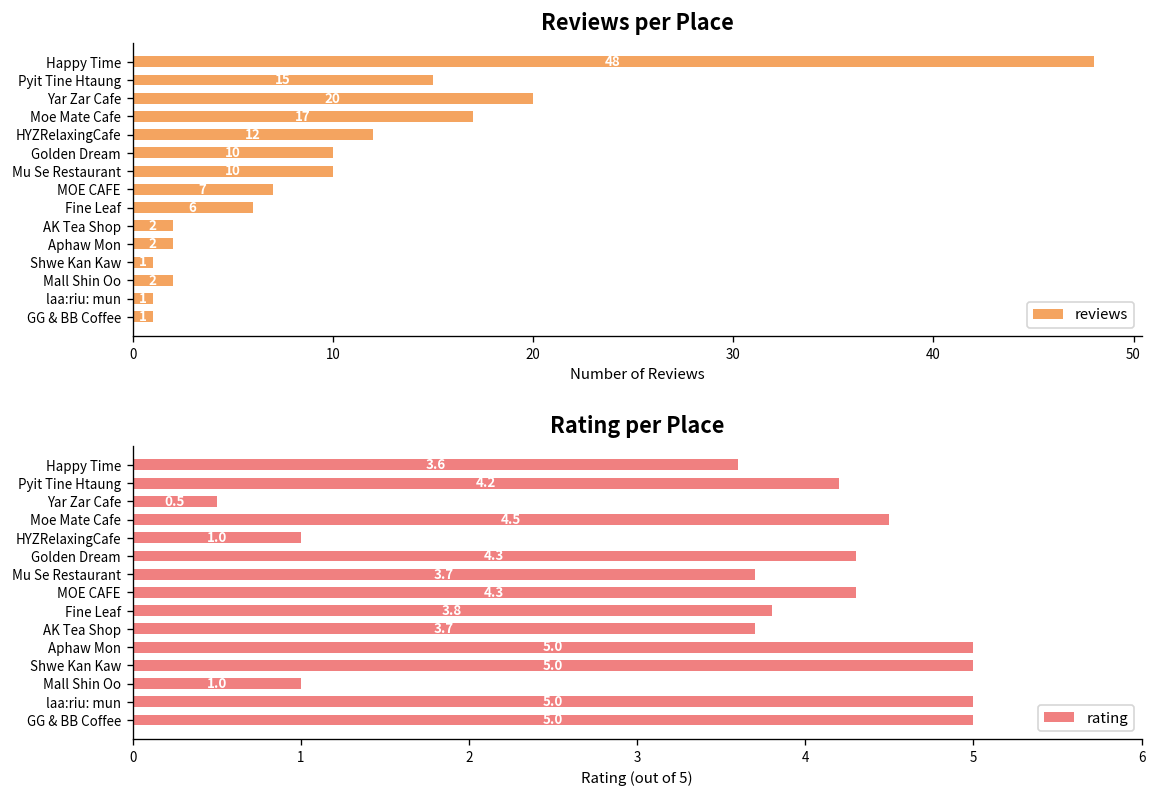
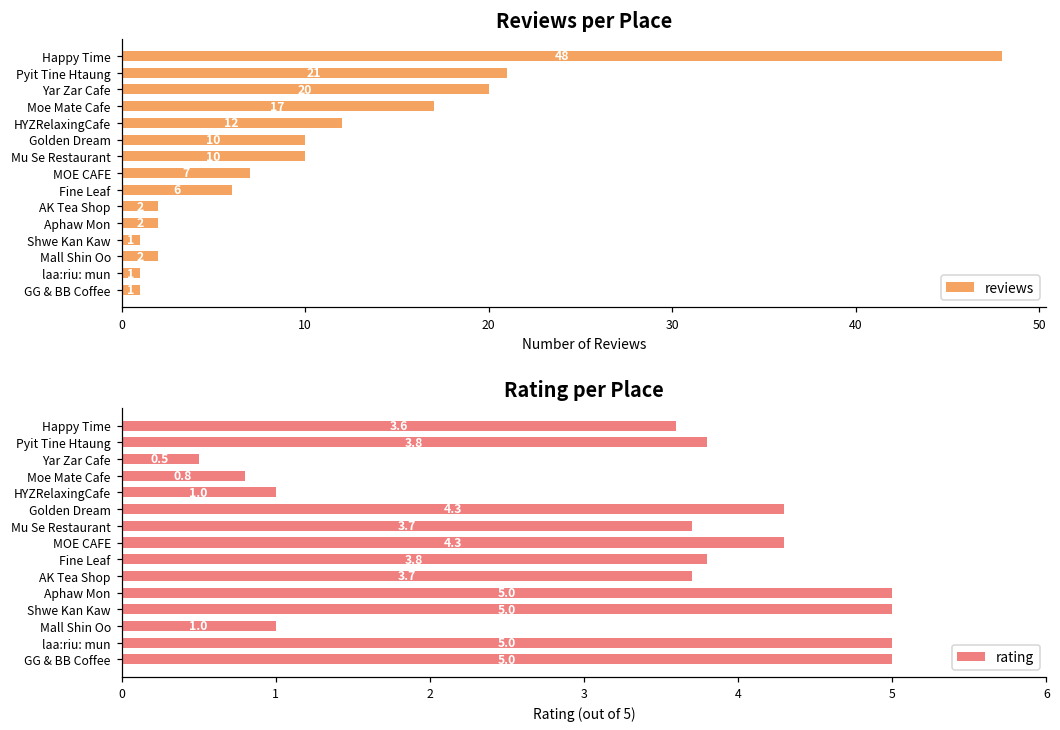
  {
    "Reviews per Place": {
      "Happy Time": 48,
-     "Pyit Tine Htaung": 15,
+     "Pyit Tine Htaung": 21,
      "Yar Zar Cafe": 20,
      "Moe Mate Cafe": 17,
      "HYZRelaxingCafe": 12,
      "Golden Dream": 10,
      "Mu Se Restaurant": 10,
      "MOE CAFE": 7,
      "Fine Leaf": 6,
      "AK Tea Shop": 2,
      "Aphaw Mon": 2,
      "Shwe Kan Kaw": 1,
      "Mall Shin Oo": 2,
      "laa:riu: mun": 1,
      "GG & BB Coffee": 1
    },
    "Rating per Place": {
      "Happy Time": 3.6,
-     "Pyit Tine Htaung": 4.2,
+     "Pyit Tine Htaung": 3.8,
      "Yar Zar Cafe": 0.5,
-     "Moe Mate Cafe": 4.5,
+     "Moe Mate Cafe": 0.8,
      "HYZRelaxingCafe": 1.0,
      "Golden Dream": 4.3,
      "Mu Se Restaurant": 3.7,
      "MOE CAFE": 4.3,
      "Fine Leaf": 3.8,
      "AK Tea Shop": 3.7,
      "Aphaw Mon": 5.0,
      "Shwe Kan Kaw": 5.0,
      "Mall Shin Oo": 1.0,
      "laa:riu: mun": 5.0,
      "GG & BB Coffee": 5.0
    }
  }
